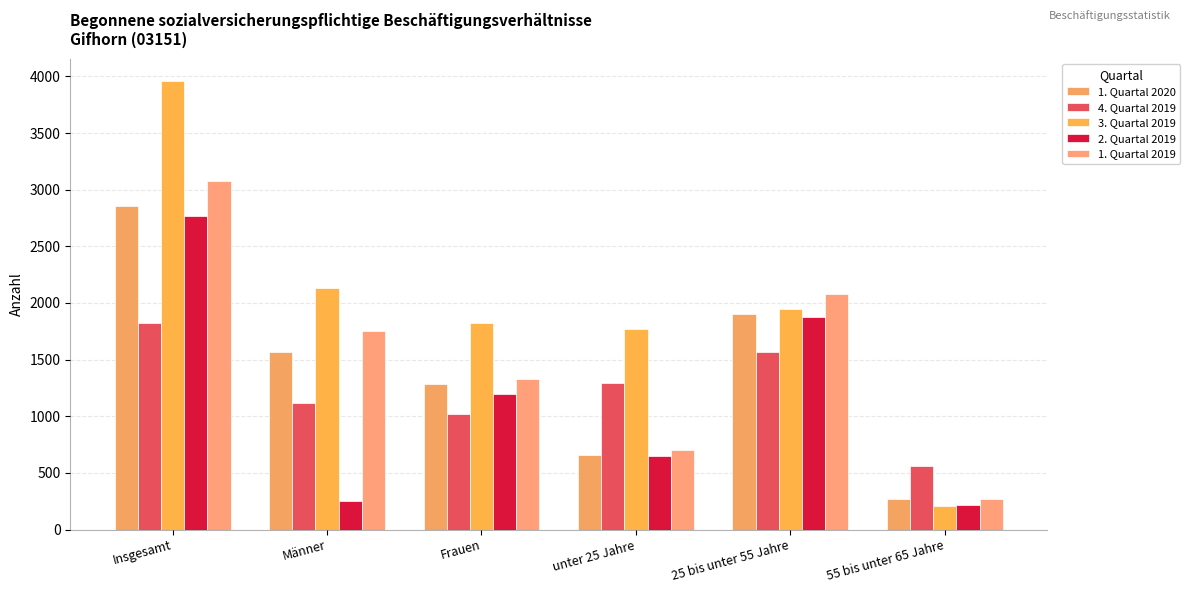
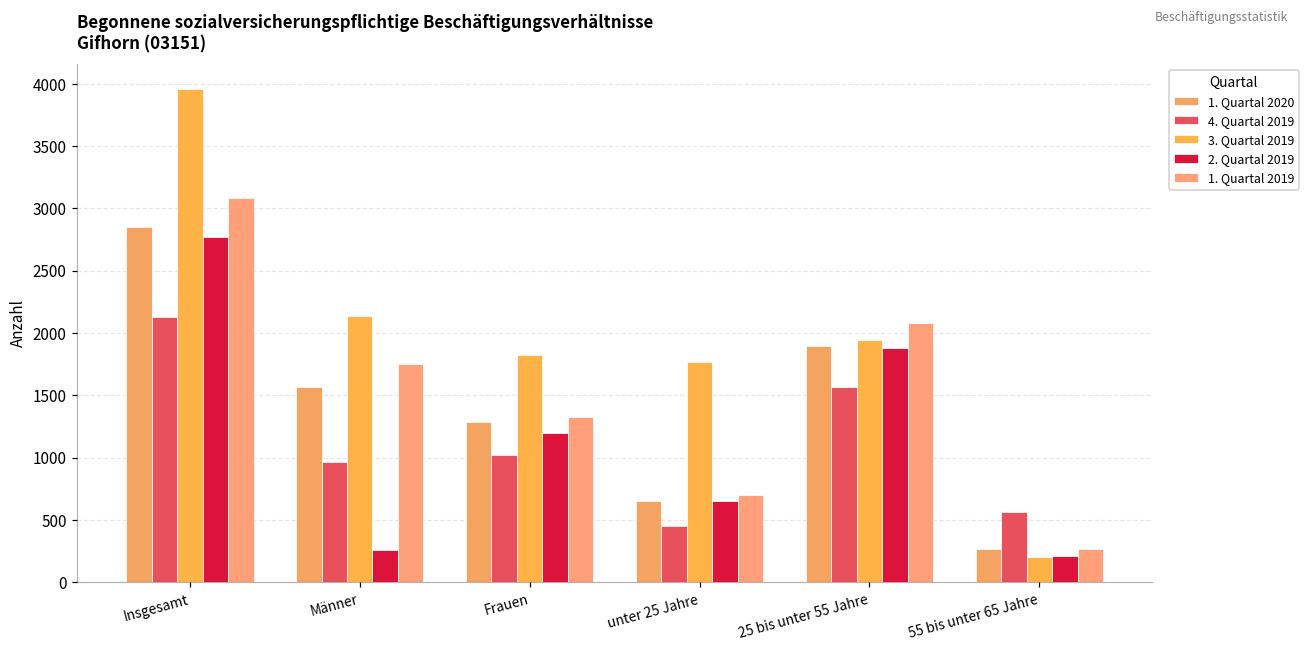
  {
    "4. Quartal 2019": {
-     "Insgesamt": 1820,
-     "Männer": 1120,
+     "Insgesamt": 2130,
+     "Männer": 960,
      "Frauen": 1020,
-     "unter 25 Jahre": 1300,
+     "unter 25 Jahre": 450,
      "25 bis unter 55 Jahre": 1570,
      "55 bis unter 65 Jahre": 570
    },
    "2. Quartal 2019": {
      "Insgesamt": 2770,
      "Männer": 260,
      "Frauen": 1200,
      "unter 25 Jahre": 650,
      "25 bis unter 55 Jahre": 1880,
      "55 bis unter 65 Jahre": 210
    }
  }
